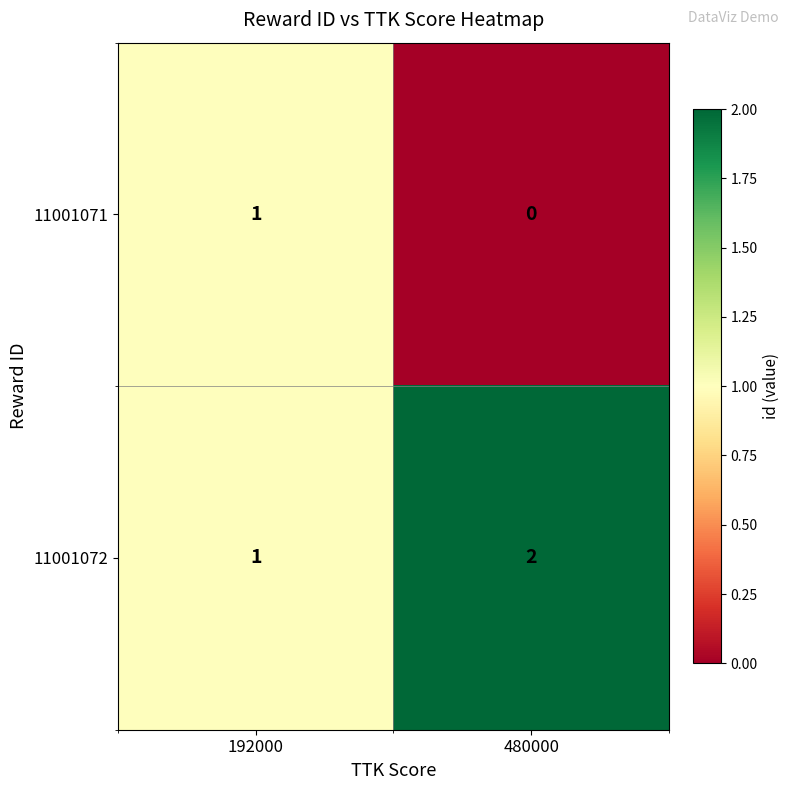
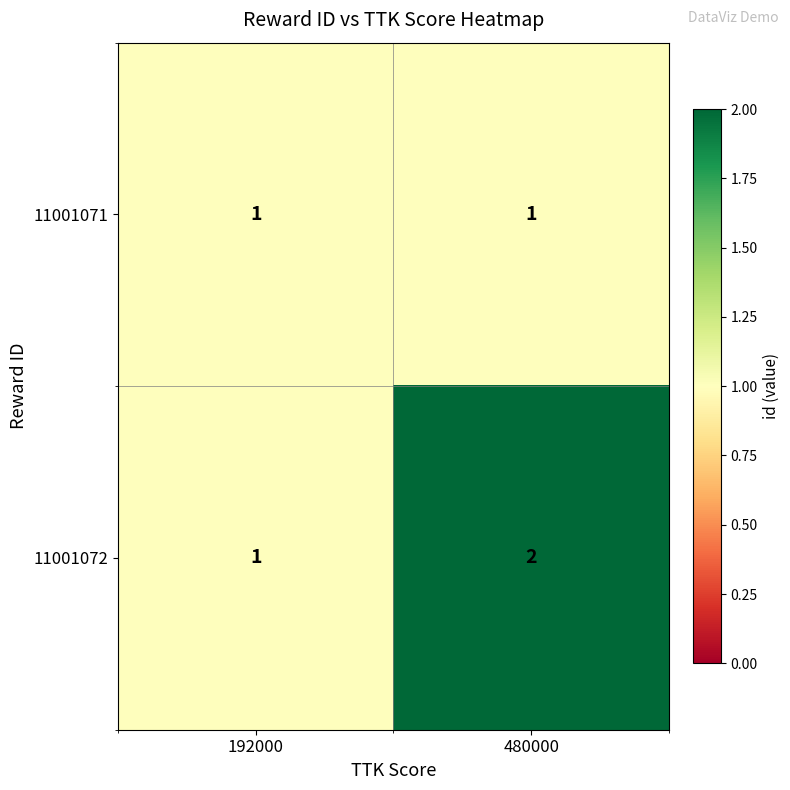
  {
    "11001071": {
      "192000": 1,
-     "480000": 0
+     "480000": 1
    },
    "11001072": {
      "192000": 1,
      "480000": 2
    }
  }
